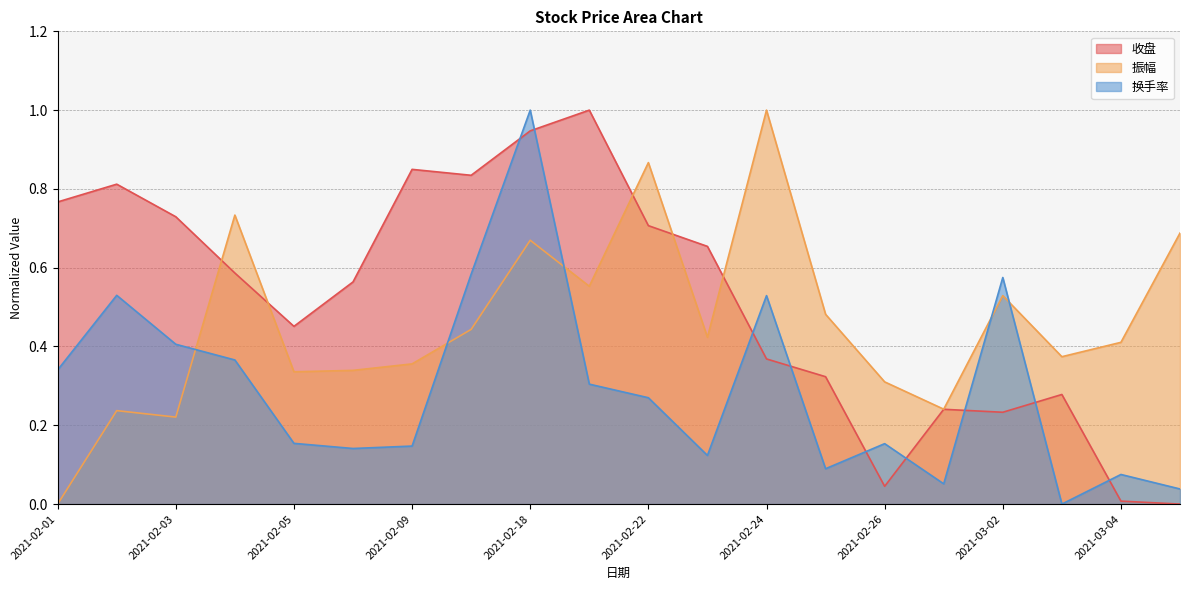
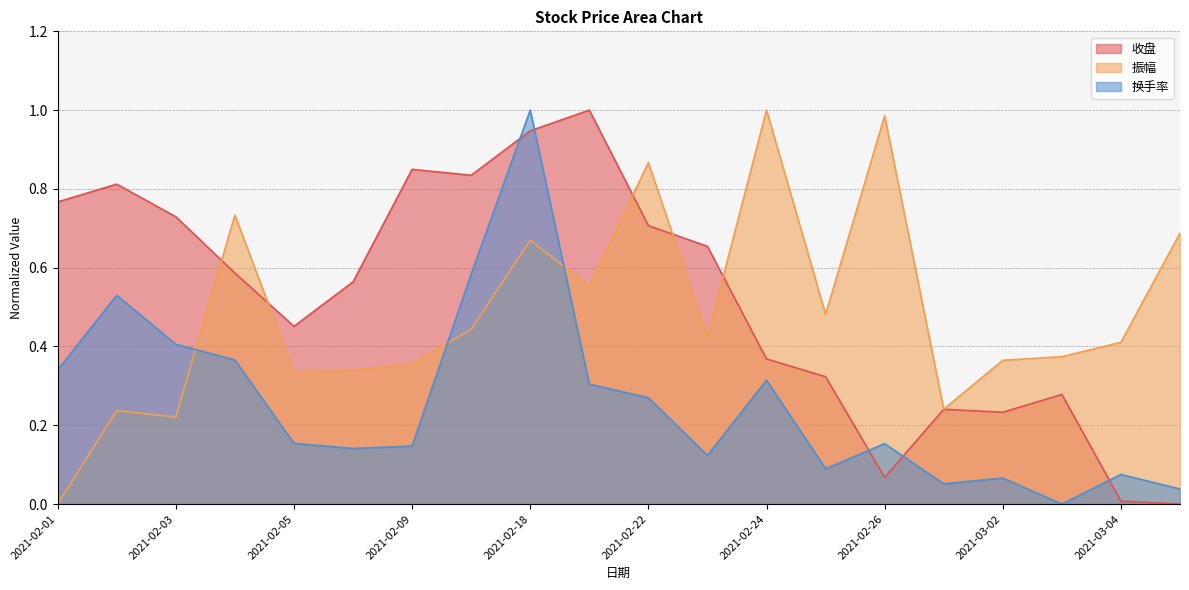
  {
    "收盘": {
      "2021-02-01": 0.77,
      "2021-02-03": 0.73,
      "2021-02-05": 0.45,
      "2021-02-09": 0.85,
      "2021-02-18": 0.95,
      "2021-02-22": 0.71,
      "2021-02-24": 0.37,
-     "2021-02-26": 0.05,
+     "2021-02-26": 0.07,
      "2021-03-02": 0.23,
      "2021-03-04": 0.01
    },
    "振幅": {
      "2021-02-01": 0.00,
      "2021-02-03": 0.22,
      "2021-02-05": 0.34,
      "2021-02-09": 0.36,
      "2021-02-18": 0.67,
      "2021-02-22": 0.87,
      "2021-02-24": 1.00,
-     "2021-02-26": 0.31,
-     "2021-03-02": 0.53,
+     "2021-02-26": 0.99,
+     "2021-03-02": 0.36,
      "2021-03-04": 0.41
    },
    "换手率": {
      "2021-02-01": 0.34,
      "2021-02-03": 0.41,
      "2021-02-05": 0.15,
      "2021-02-09": 0.15,
      "2021-02-18": 1.00,
      "2021-02-22": 0.27,
-     "2021-02-24": 0.53,
+     "2021-02-24": 0.31,
      "2021-02-26": 0.15,
-     "2021-03-02": 0.58,
+     "2021-03-02": 0.07,
      "2021-03-04": 0.08
    }
  }
